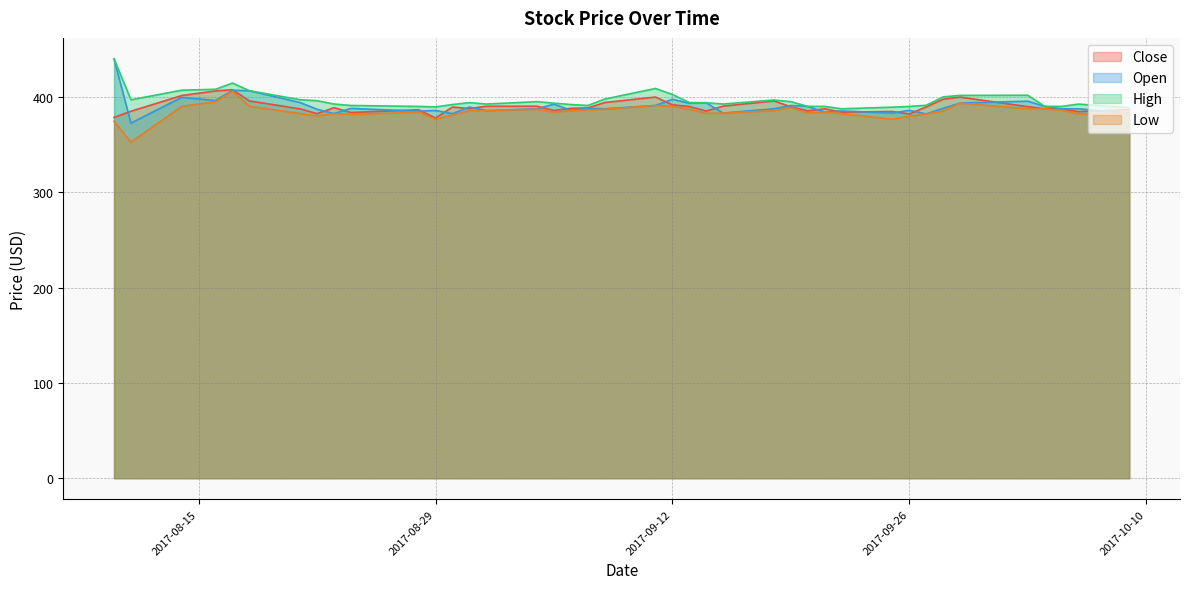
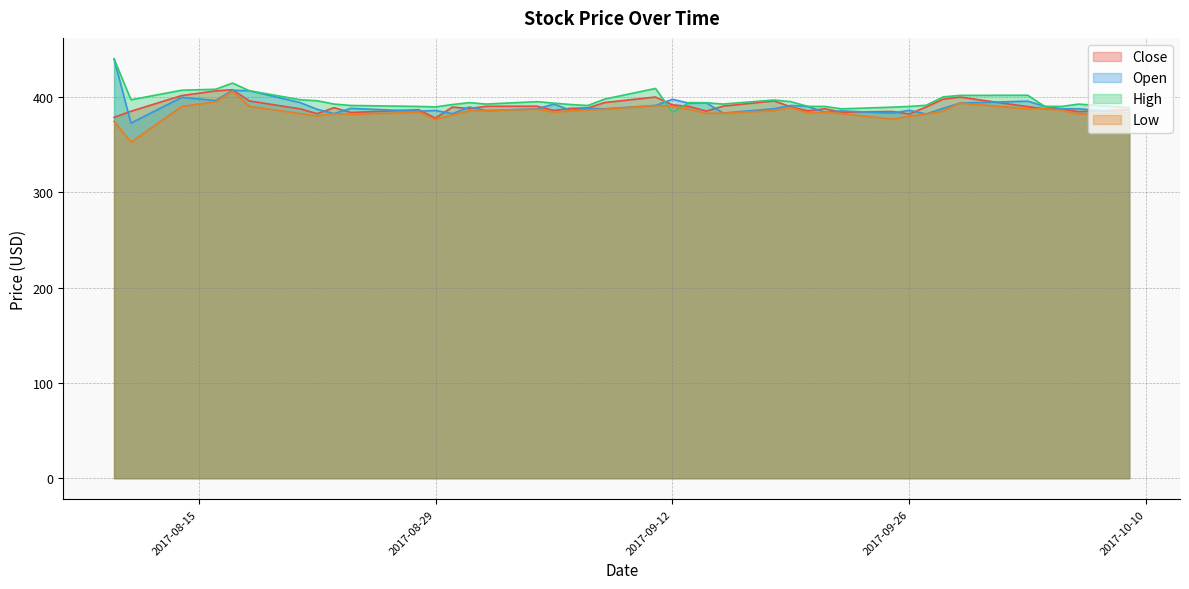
  {
    "Open": {
      "2017-08-29": 390,
      "2017-09-12": 400,
      "2017-09-26": 390
    },
    "High": {
      "2017-08-29": 390,
-     "2017-09-12": 400,
+     "2017-09-12": 380,
      "2017-09-26": 390
    }
  }
